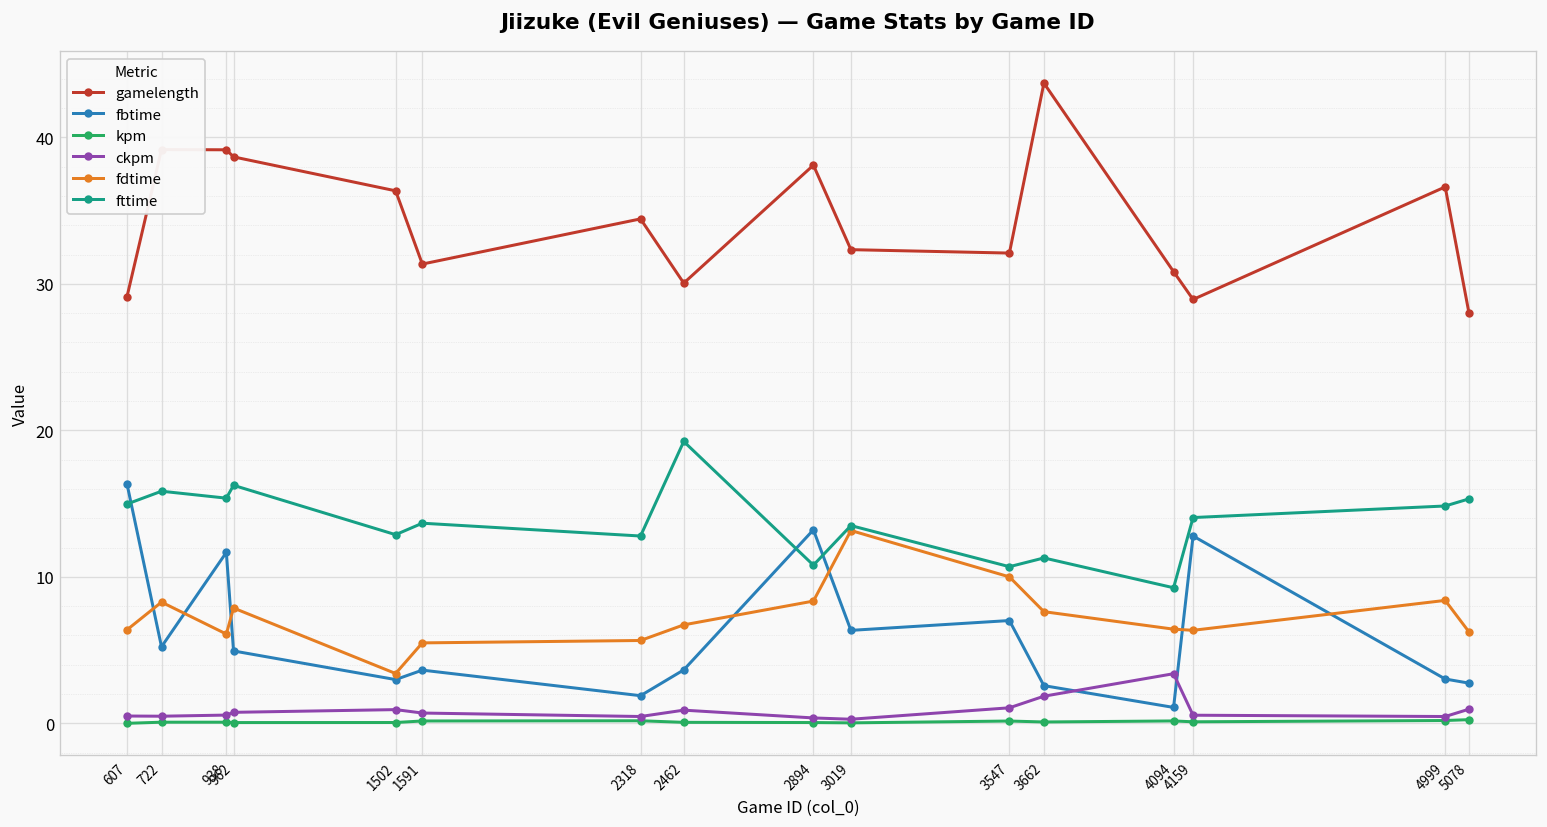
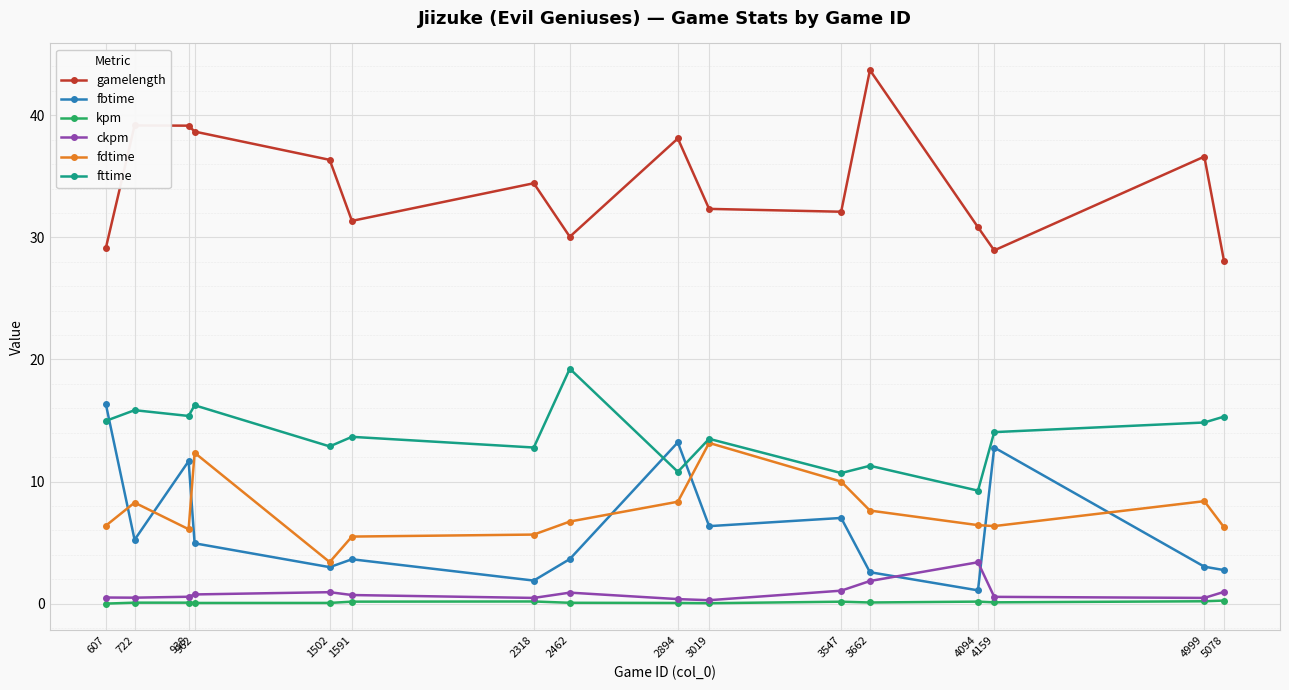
  {
    "gamelength": {
      "607": 29.1,
      "938": 39.2,
      "962": 38.7,
      "1502": 36.4,
      "1591": 31.4,
      "2318": 34.4,
      "2462": 30.1,
      "2894": 38.1,
      "3019": 32.3,
      "3547": 32.1,
      "3662": 43.7,
      "4094": 30.8,
      "4159": 28.9,
      "4999": 36.6,
      "5078": 28.0
    },
    "fbtime": {
      "607": 16.3,
      "722": 5.2,
      "938": 11.7,
      "962": 4.9,
      "1502": 3.0,
      "1591": 3.6,
      "2318": 1.9,
      "2462": 3.6,
      "2894": 13.2,
      "3019": 6.3,
      "3547": 7.0,
      "3662": 2.6,
      "4094": 1.1,
      "4159": 12.8,
      "4999": 3.0,
      "5078": 2.7
    },
    "ckpm": {
      "607": 0.5,
      "722": 0.5,
      "938": 0.6,
      "962": 0.8,
      "1502": 0.9,
      "1591": 0.7,
      "2318": 0.5,
      "2462": 0.9,
      "2894": 0.4,
      "3019": 0.3,
      "3547": 1.1,
      "3662": 1.9,
      "4094": 3.4,
      "4159": 0.6,
      "4999": 0.5,
      "5078": 1.0
    },
    "fdtime": {
      "607": 6.4,
      "722": 8.3,
      "938": 6.1,
-     "962": 7.9,
+     "962": 12.4,
      "1502": 3.4,
      "1591": 5.5,
      "2318": 5.7,
      "2462": 6.7,
      "2894": 8.3,
      "3019": 13.2,
      "3547": 10.0,
      "3662": 7.6,
      "4094": 6.4,
      "4159": 6.3,
      "4999": 8.4,
      "5078": 6.2
    }
  }
